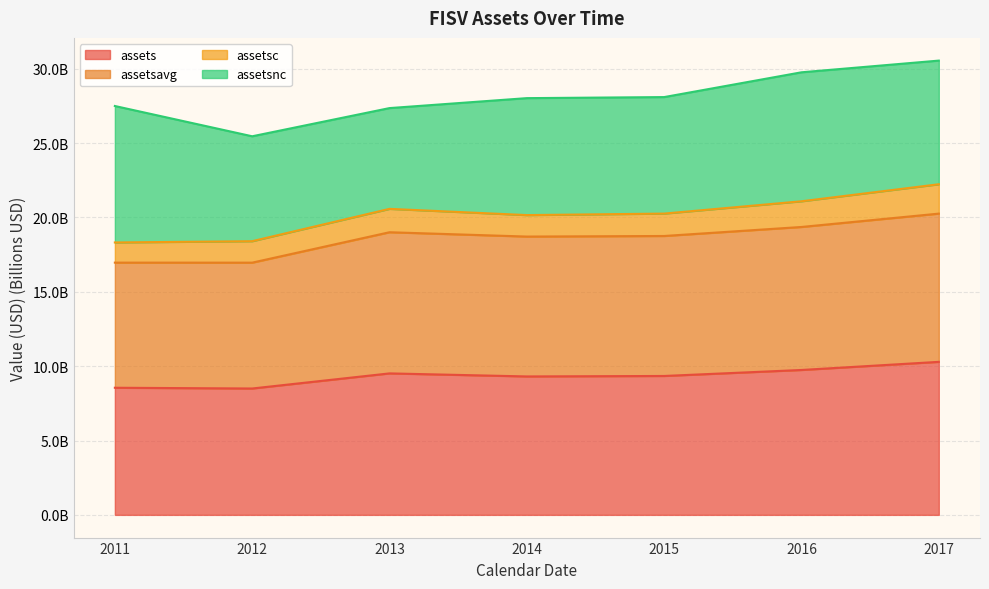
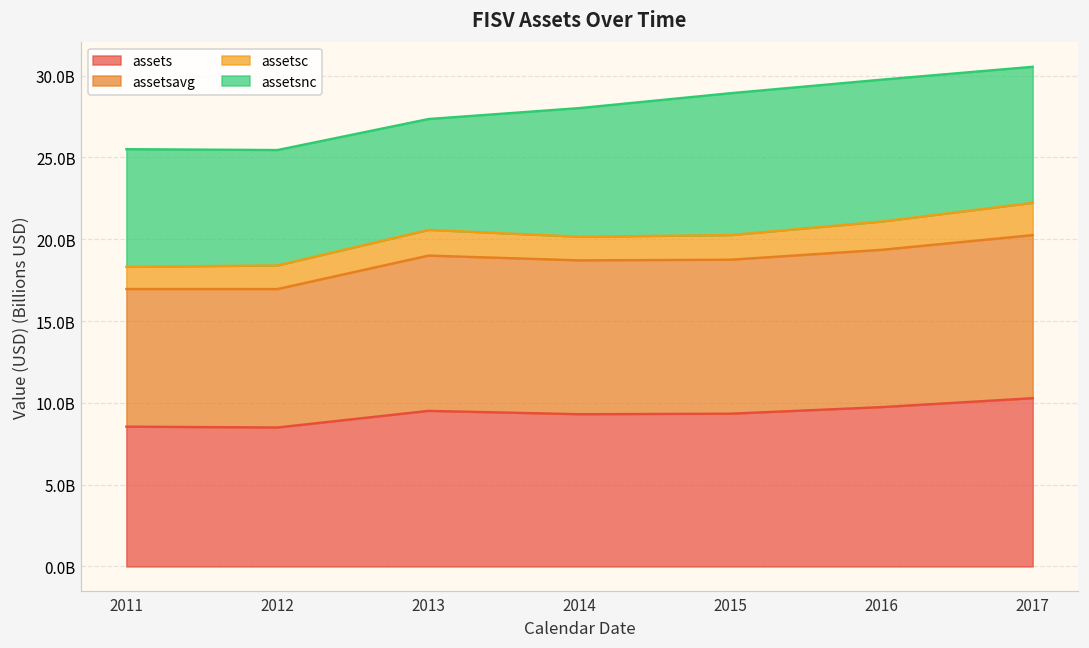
  {
    "assetsnc": {
-     "2011": 9200000000,
+     "2011": 7200000000,
      "2012": 7100000000,
      "2013": 6800000000,
      "2014": 7900000000,
-     "2015": 7800000000,
+     "2015": 8700000000,
      "2016": 8700000000,
      "2017": 8300000000
    }
  }
